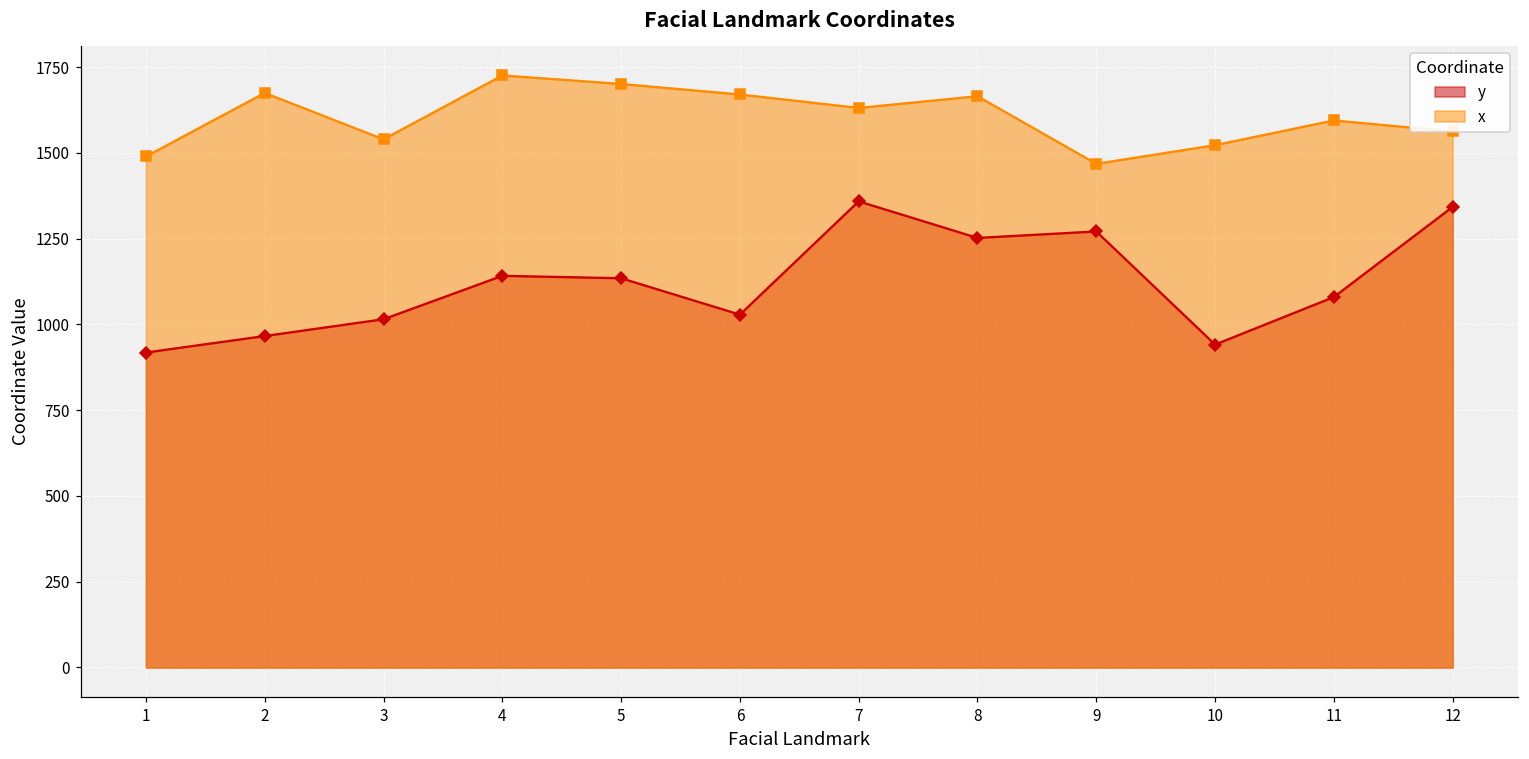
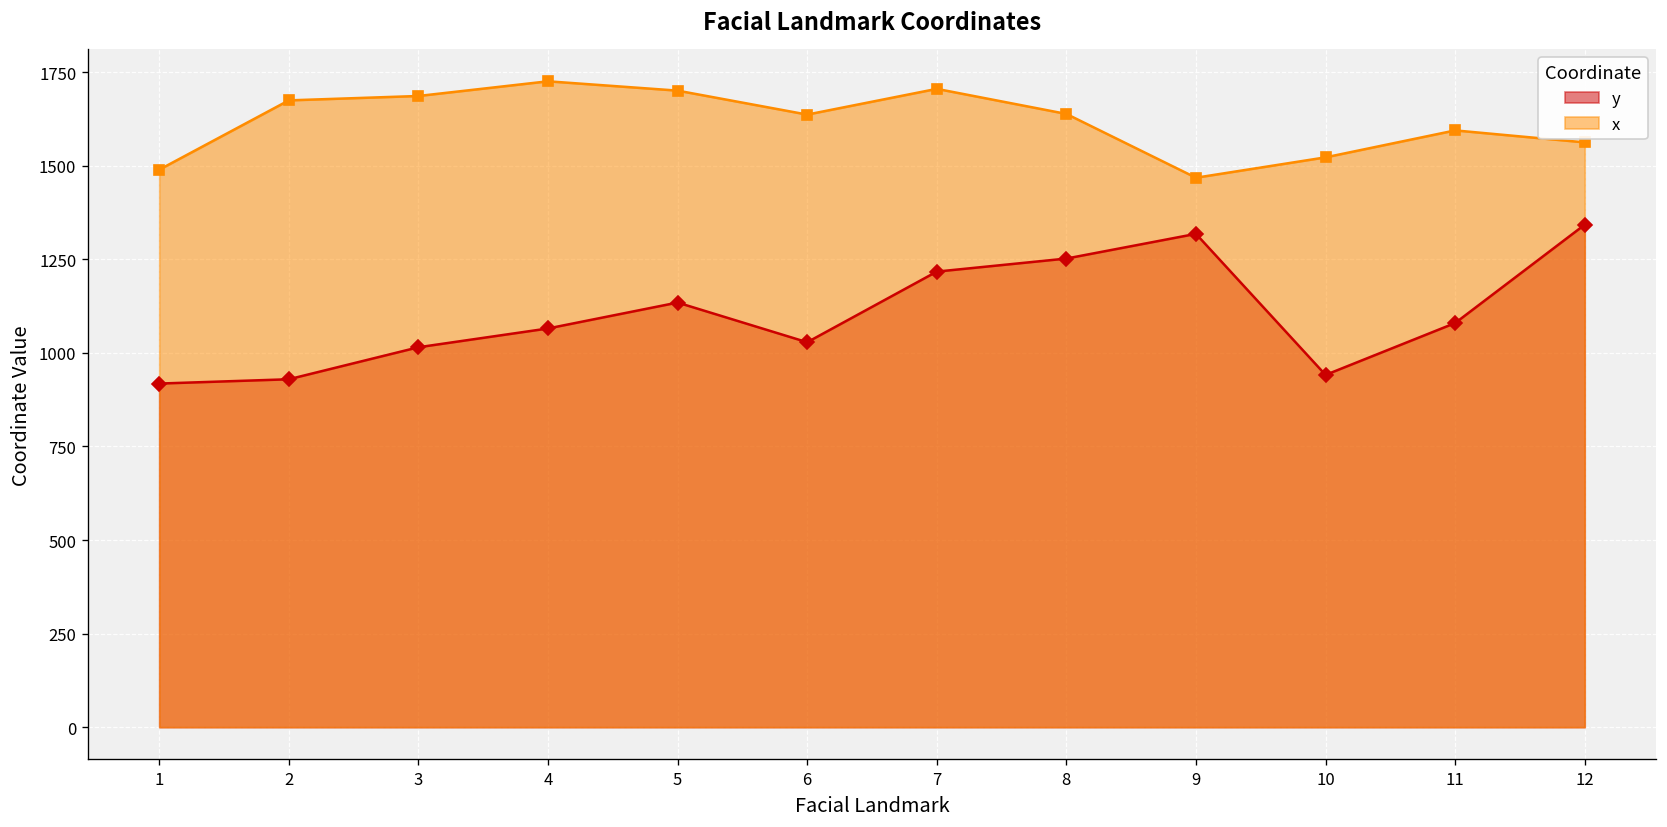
  {
    "y": {
      "1": 920,
-     "2": 970,
+     "2": 930,
      "3": 1020,
-     "4": 1140,
+     "4": 1070,
      "5": 1130,
      "6": 1030,
-     "7": 1360,
+     "7": 1220,
      "8": 1250,
-     "9": 1270,
+     "9": 1320,
      "10": 940,
      "11": 1080,
      "12": 1340
    },
    "x": {
      "1": 1490,
      "2": 1670,
-     "3": 1540,
+     "3": 1690,
      "4": 1730,
      "5": 1700,
-     "6": 1670,
-     "7": 1630,
-     "8": 1670,
+     "6": 1640,
+     "7": 1710,
+     "8": 1640,
      "9": 1470,
      "10": 1520,
      "11": 1590,
      "12": 1560
    }
  }
